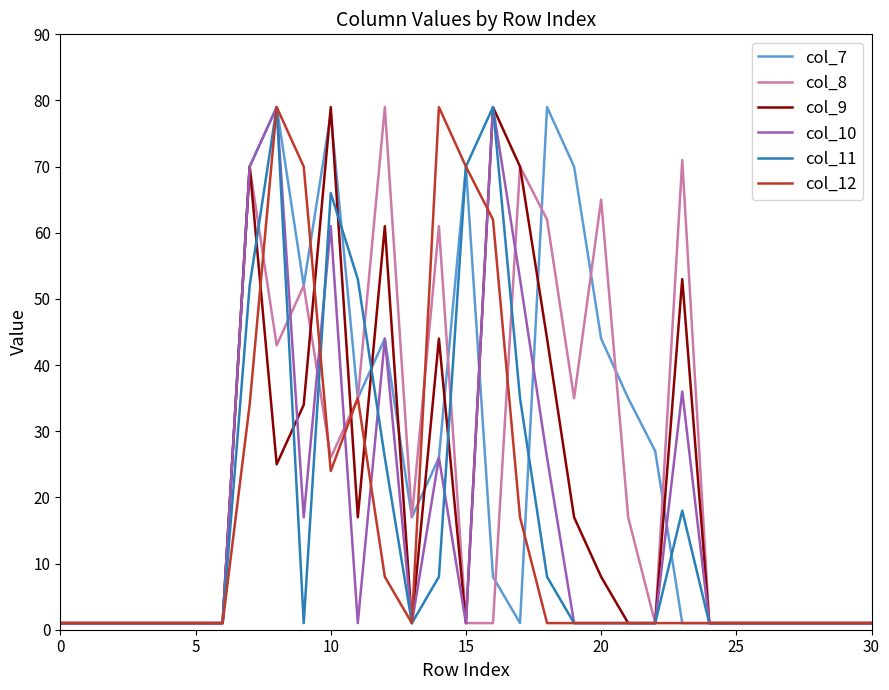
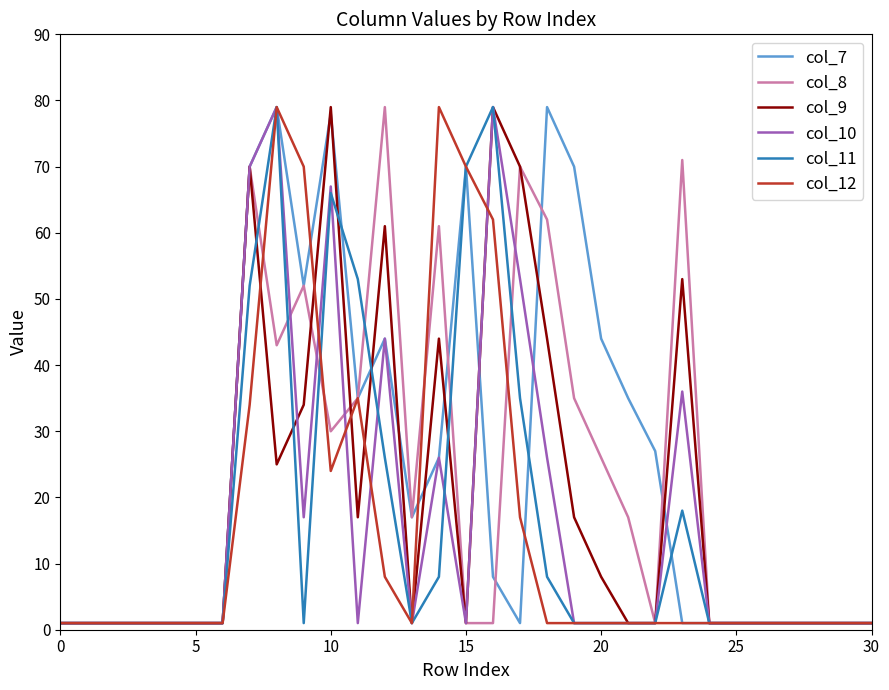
  {
    "col_7": {
      "10": 78,
      "20": 44
    },
    "col_8": {
-     "10": 26,
-     "20": 65
+     "10": 30,
+     "20": 26
    },
    "col_9": {
      "10": 79,
      "20": 8
    },
    "col_10": {
-     "10": 61
+     "10": 67
    },
    "col_11": {
      "10": 66
    },
    "col_12": {
      "10": 24
    }
  }
